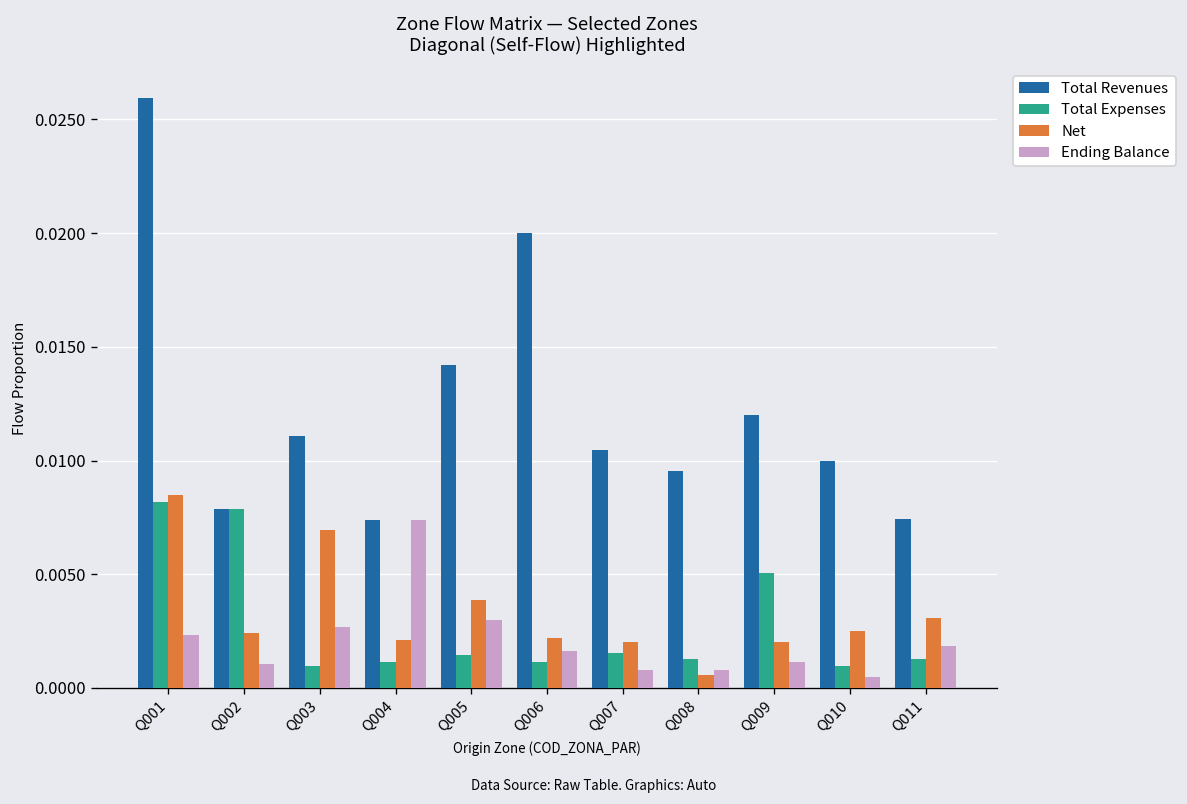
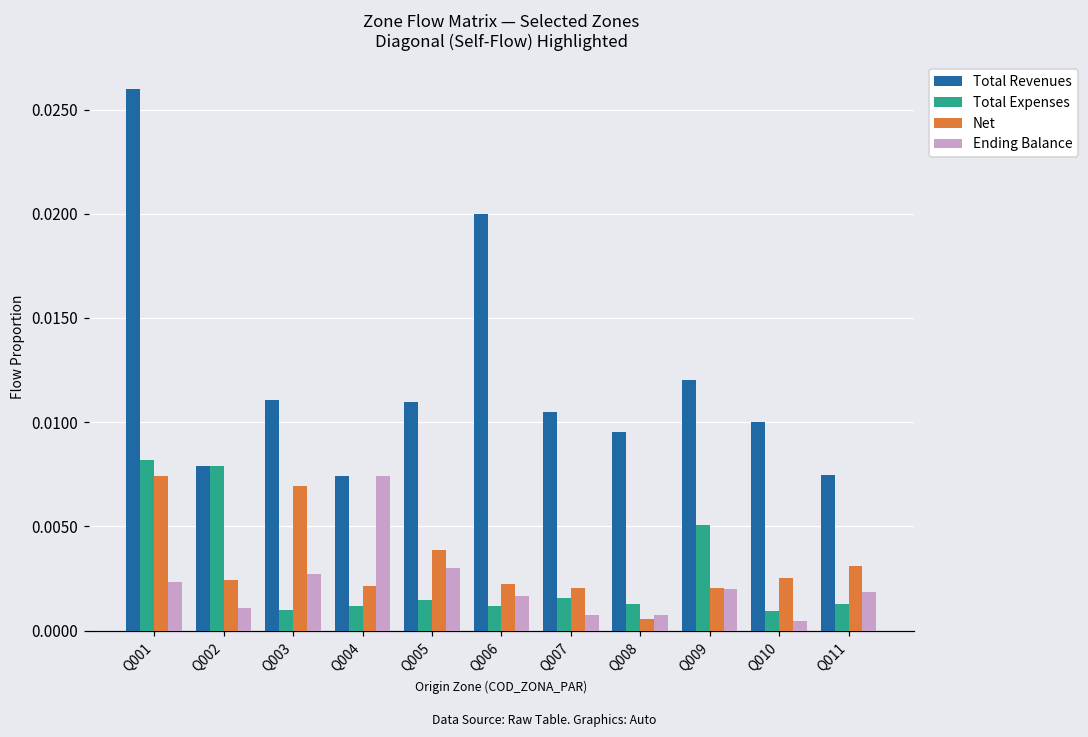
  {
    "Total Revenues": {
      "Q001": 0.0260,
      "Q002": 0.0079,
      "Q003": 0.0111,
      "Q004": 0.0074,
-     "Q005": 0.0142,
+     "Q005": 0.0110,
      "Q006": 0.0200,
      "Q007": 0.0105,
      "Q008": 0.0095,
      "Q009": 0.0120,
      "Q010": 0.0100,
      "Q011": 0.0074
    },
    "Total Expenses": {
      "Q001": 0.0082,
      "Q002": 0.0079,
      "Q003": 0.0010,
      "Q004": 0.0012,
      "Q005": 0.0014,
      "Q006": 0.0012,
      "Q007": 0.0015,
      "Q008": 0.0013,
      "Q009": 0.0051,
      "Q010": 0.0010,
      "Q011": 0.0013
    },
    "Net": {
-     "Q001": 0.0085,
+     "Q001": 0.0074,
      "Q002": 0.0024,
      "Q003": 0.0070,
      "Q004": 0.0021,
      "Q005": 0.0038,
      "Q006": 0.0022,
      "Q007": 0.0020,
      "Q008": 0.0006,
      "Q009": 0.0020,
      "Q010": 0.0025,
      "Q011": 0.0031
    },
    "Ending Balance": {
      "Q001": 0.0023,
      "Q002": 0.0011,
      "Q003": 0.0027,
      "Q004": 0.0074,
      "Q005": 0.0030,
      "Q006": 0.0016,
      "Q007": 0.0008,
      "Q008": 0.0008,
-     "Q009": 0.0012,
+     "Q009": 0.0020,
      "Q010": 0.0005,
      "Q011": 0.0018
    }
  }
